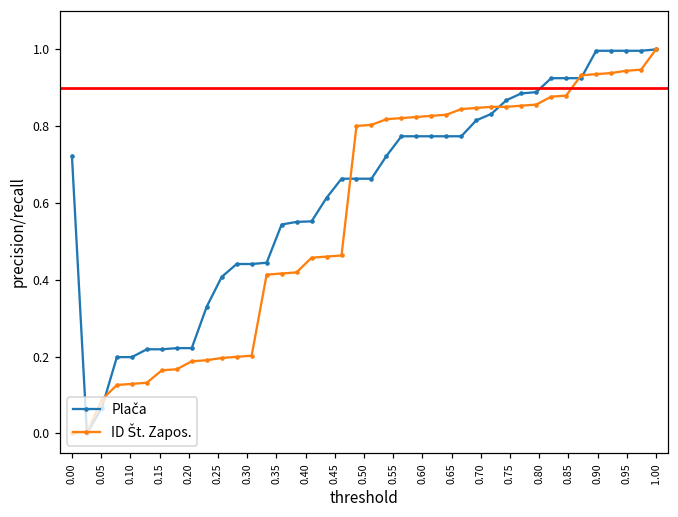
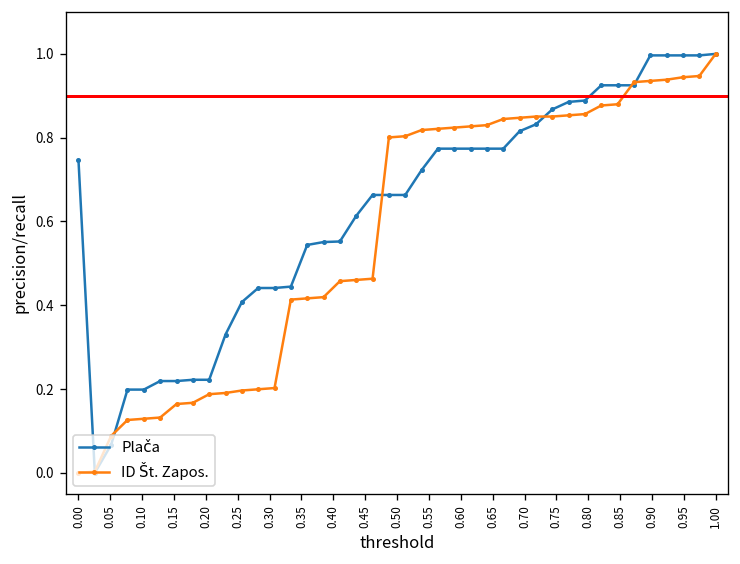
  {
    "Plača": {
-     "0.00": 0.72
+     "0.00": 0.75
    }
  }
